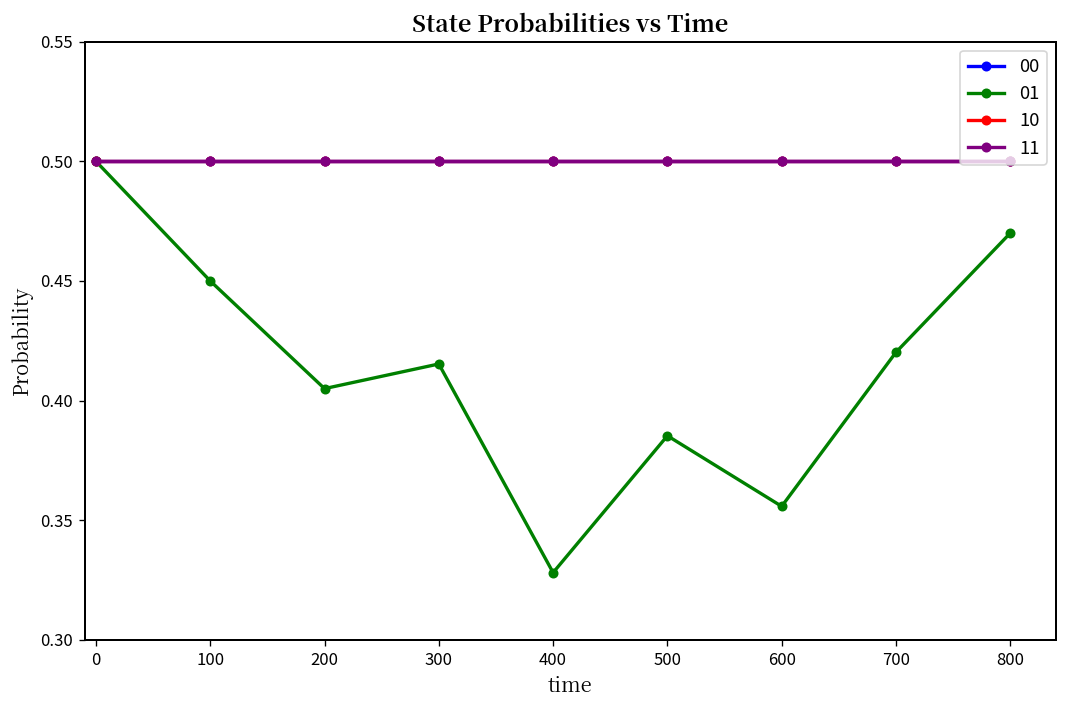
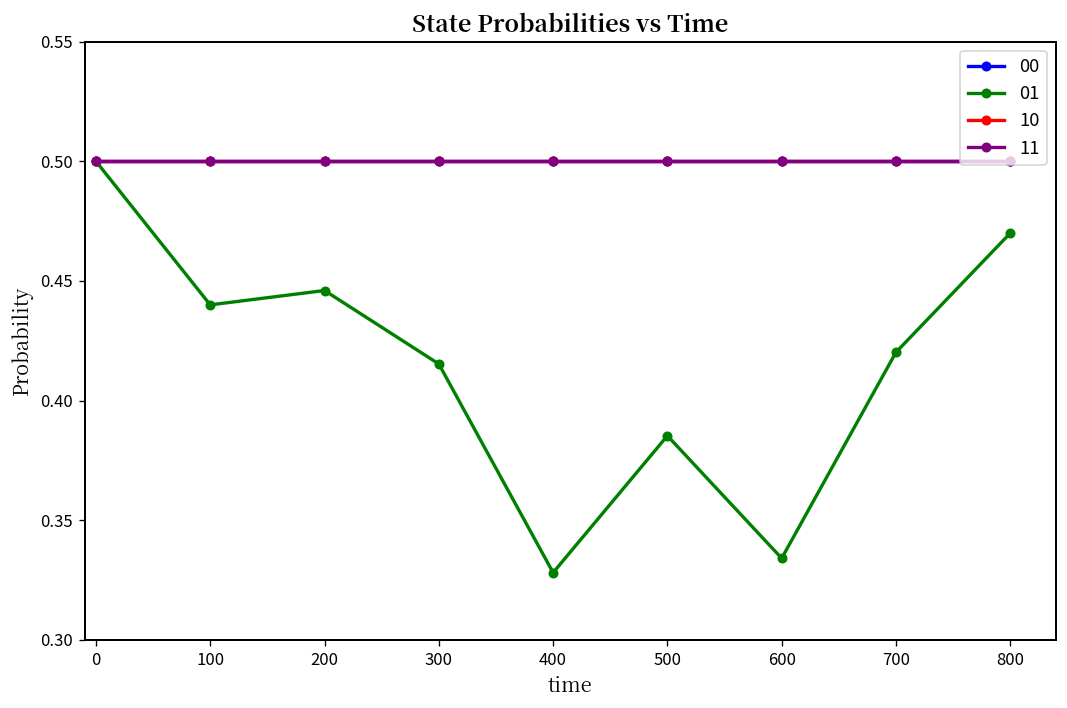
  {
    "11": {
      "100": 0.500,
      "200": 0.500,
      "300": 0.500,
      "400": 0.500,
      "500": 0.500,
      "600": 0.500,
      "700": 0.500
    },
    "01": {
-     "100": 0.45,
-     "200": 0.405,
+     "100": 0.44,
+     "200": 0.446,
      "300": 0.415,
      "400": 0.328,
      "500": 0.385,
-     "600": 0.356,
+     "600": 0.334,
      "700": 0.420,
      "800": 0.470
    }
  }
